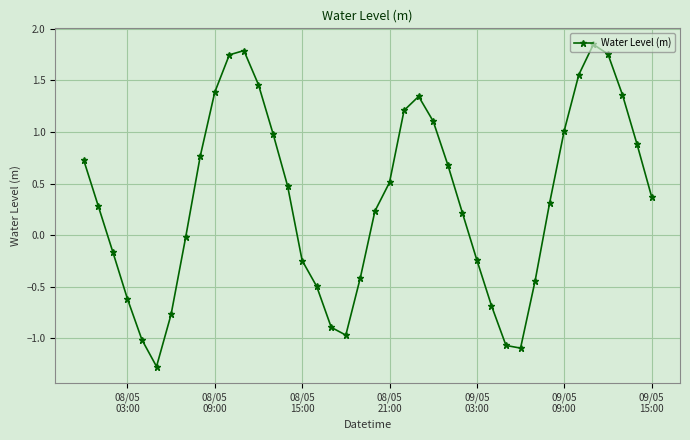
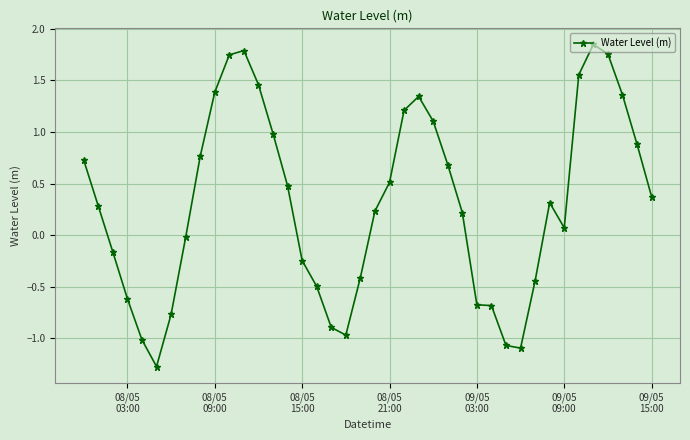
  {
    "08/05 03:00": -0.62,
    "08/05 09:00": 1.39,
    "08/05 15:00": -0.25,
    "08/05 21:00": 0.51,
-   "09/05 03:00": -0.24,
-   "09/05 09:00": 1.01,
+   "09/05 03:00": -0.67,
+   "09/05 09:00": 0.07,
    "09/05 15:00": 0.37
  }
